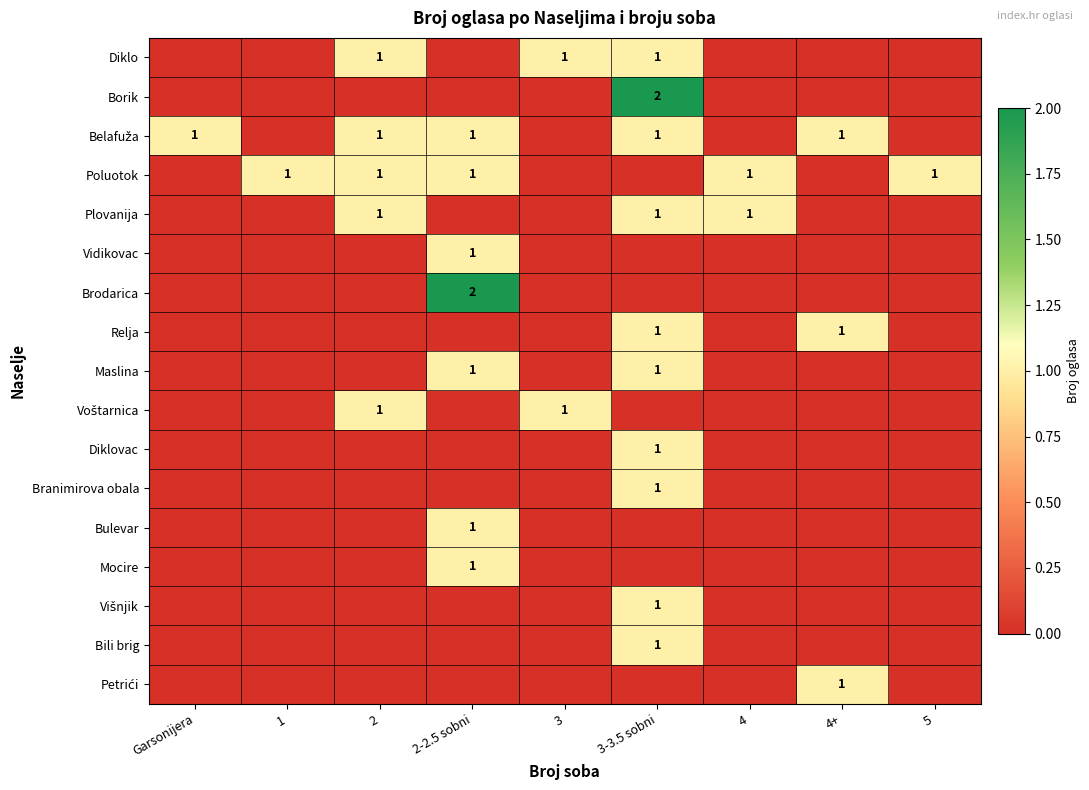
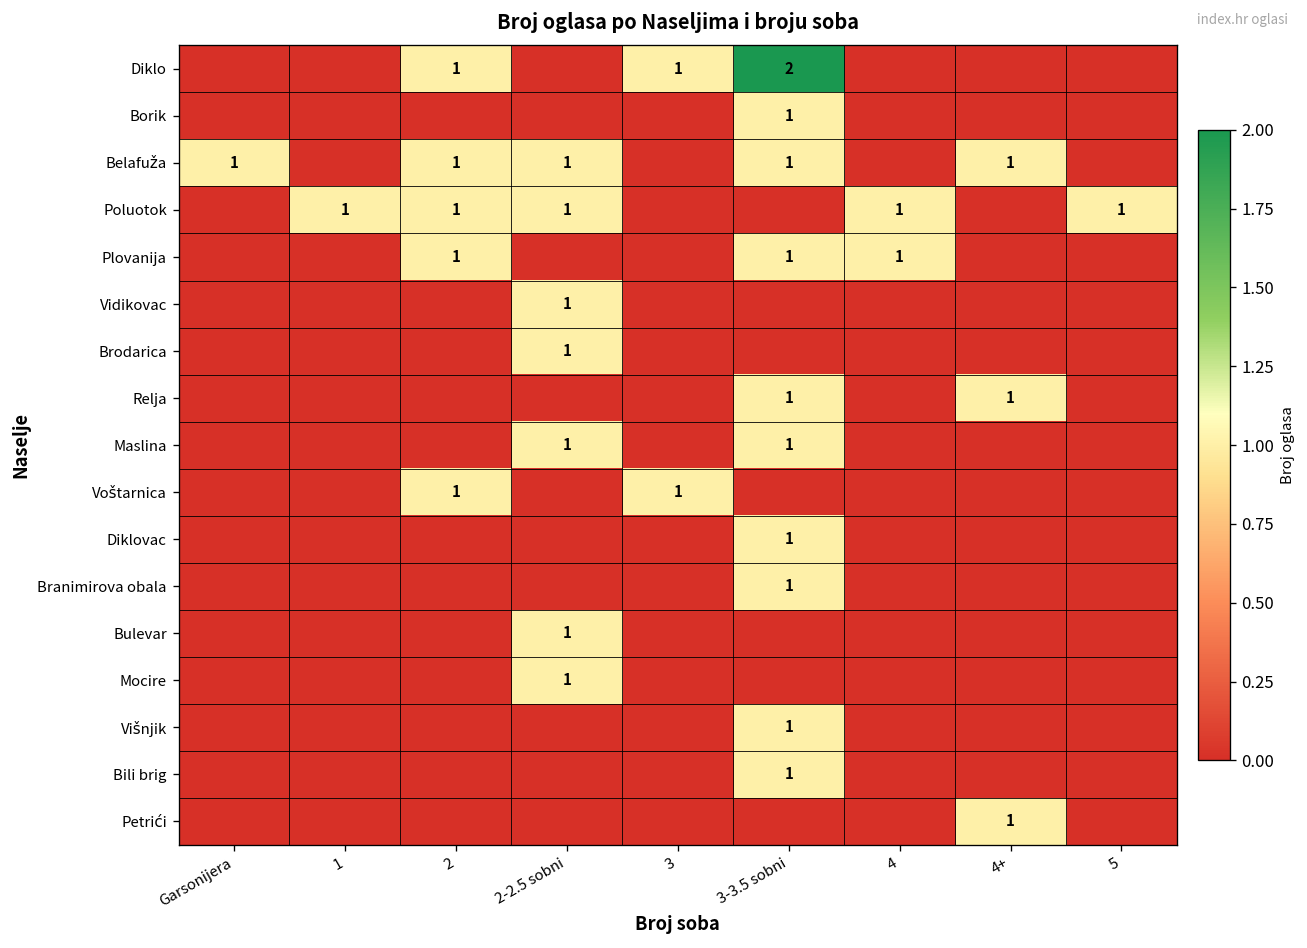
  {
    "Diklo": {
      "2": 1,
      "3": 1,
-     "3-3.5 sobni": 1
+     "3-3.5 sobni": 2
    },
    "Borik": {
-     "3-3.5 sobni": 2
+     "3-3.5 sobni": 1
    },
    "Belafuža": {
      "Garsonijera": 1,
      "2": 1,
      "2-2.5 sobni": 1,
      "3-3.5 sobni": 1,
      "4+": 1
    },
    "Poluotok": {
      "1": 1,
      "2": 1,
      "2-2.5 sobni": 1,
      "4": 1,
      "5": 1
    },
    "Plovanija": {
      "2": 1,
      "3-3.5 sobni": 1,
      "4": 1
    },
    "Vidikovac": {
      "2-2.5 sobni": 1
    },
    "Brodarica": {
-     "2-2.5 sobni": 2
+     "2-2.5 sobni": 1
    },
    "Relja": {
      "3-3.5 sobni": 1,
      "4+": 1
    },
    "Maslina": {
      "2-2.5 sobni": 1,
      "3-3.5 sobni": 1
    },
    "Voštarnica": {
      "2": 1,
      "3": 1
    },
    "Diklovac": {
      "3-3.5 sobni": 1
    },
    "Branimirova obala": {
      "3-3.5 sobni": 1
    },
    "Bulevar": {
      "2-2.5 sobni": 1
    },
    "Mocire": {
      "2-2.5 sobni": 1
    },
    "Višnjik": {
      "3-3.5 sobni": 1
    },
    "Bili brig": {
      "3-3.5 sobni": 1
    },
    "Petrići": {
      "4+": 1
    }
  }
